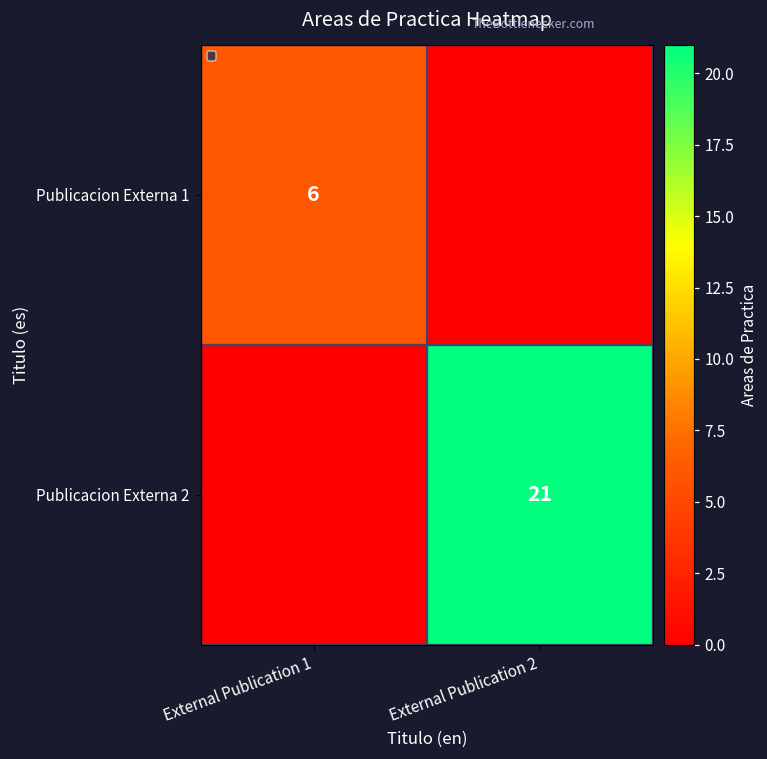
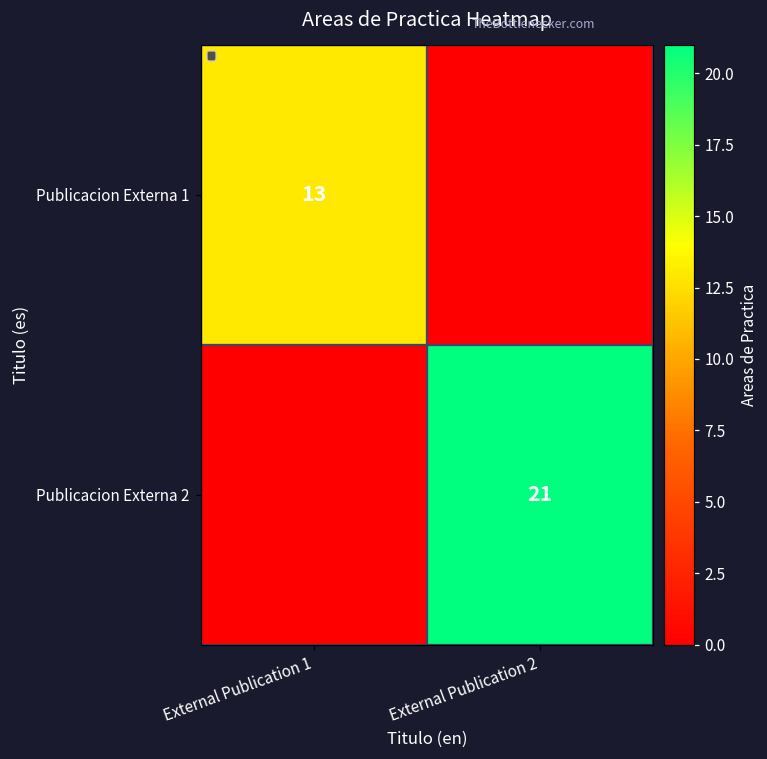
  {
    "Publicacion Externa 1": {
-     "External Publication 1": 6
+     "External Publication 1": 13
    },
    "Publicacion Externa 2": {
      "External Publication 2": 21
    }
  }
